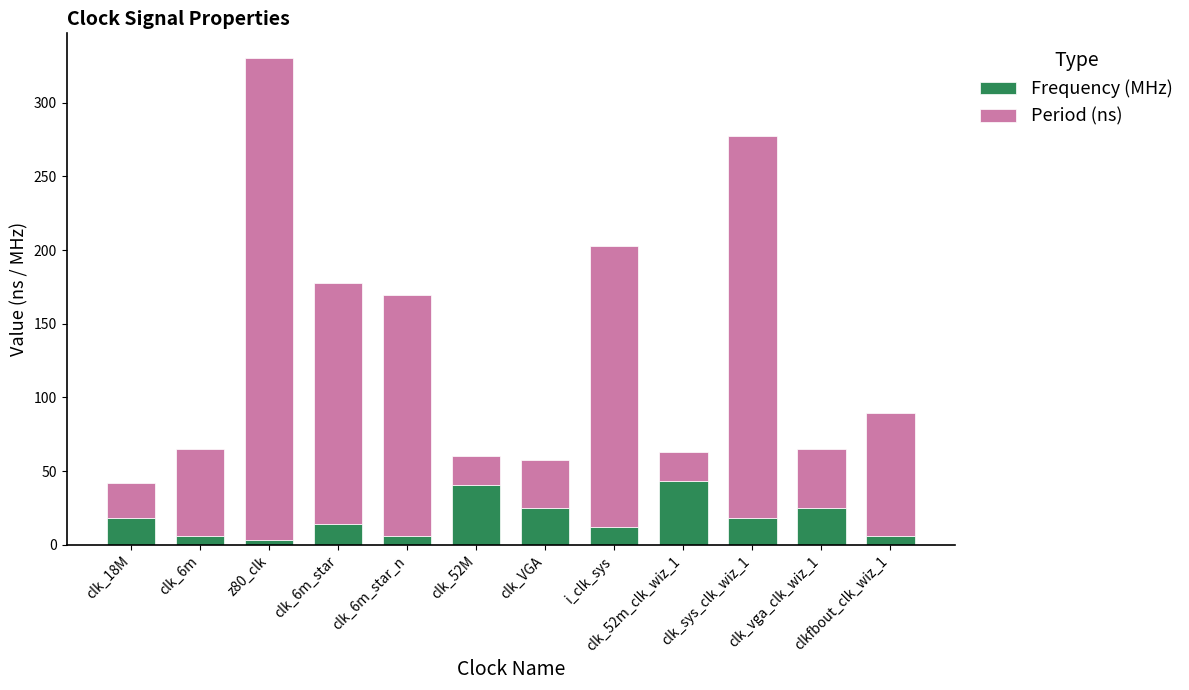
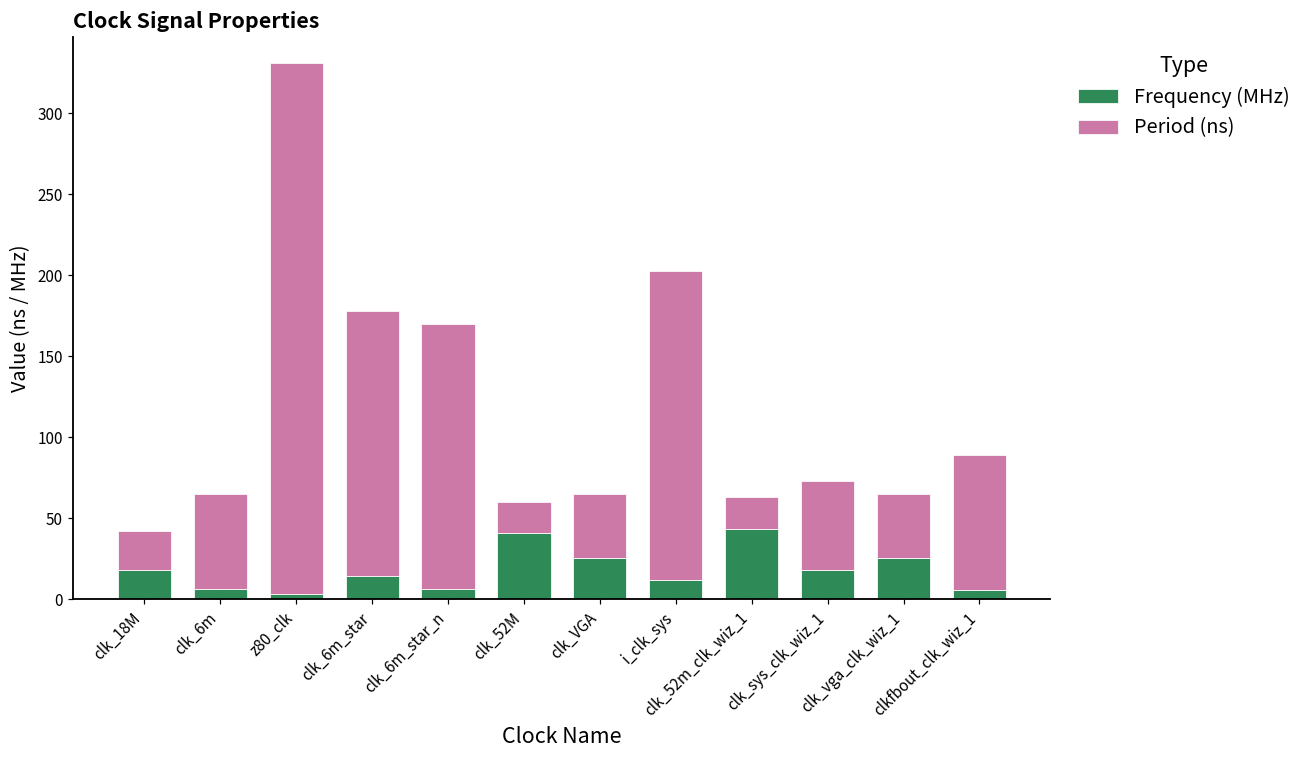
  {
    "Frequency (MHz)": {
      "clk_18M": 18,
      "clk_6m": 6,
      "z80_clk": 3,
      "clk_6m_star": 14,
      "clk_6m_star_n": 6,
      "clk_52M": 41,
      "clk_VGA": 25,
      "i_clk_sys": 12,
      "clk_52m_clk_wiz_1": 44,
      "clk_sys_clk_wiz_1": 18,
      "clk_vga_clk_wiz_1": 25,
      "clkfbout_clk_wiz_1": 6
    },
    "Period (ns)": {
      "clk_18M": 24,
      "clk_6m": 59,
      "z80_clk": 328,
      "clk_6m_star": 164,
      "clk_6m_star_n": 164,
      "clk_52M": 19,
-     "clk_VGA": 33,
+     "clk_VGA": 40,
      "i_clk_sys": 191,
      "clk_52m_clk_wiz_1": 19,
-     "clk_sys_clk_wiz_1": 259,
+     "clk_sys_clk_wiz_1": 55,
      "clk_vga_clk_wiz_1": 40,
      "clkfbout_clk_wiz_1": 83
    }
  }
